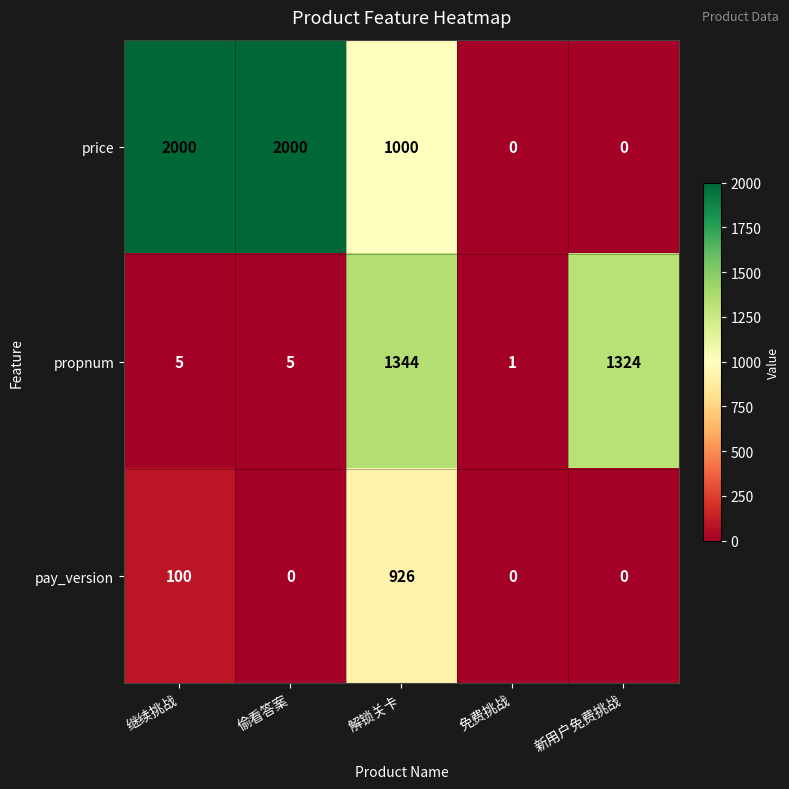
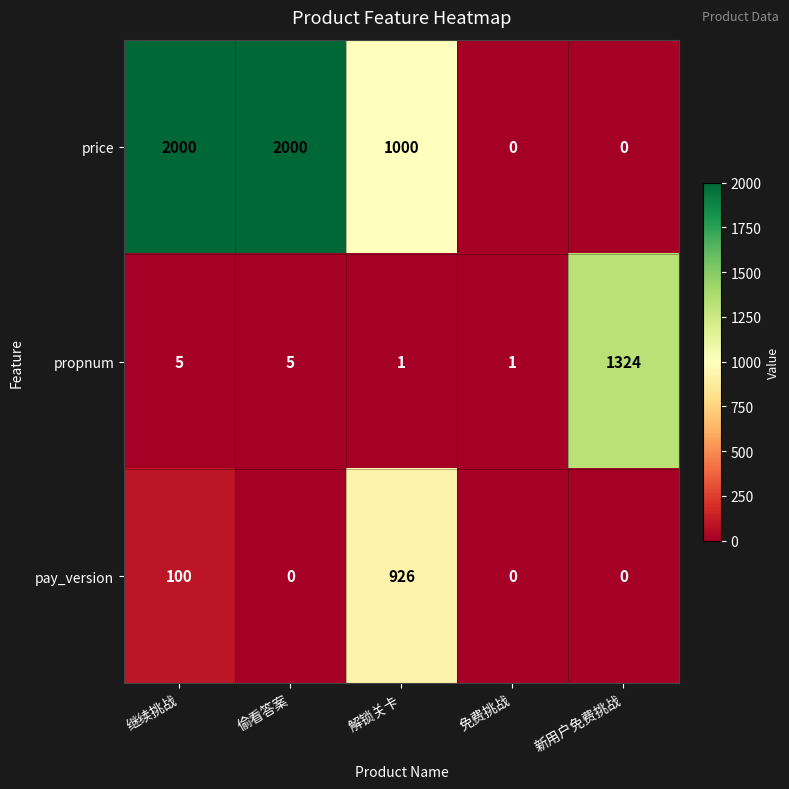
  {
    "price": {
      "继续挑战": 2000,
      "偷看答案": 2000,
      "解锁关卡": 1000,
      "免费挑战": 0,
      "新用户免费挑战": 0
    },
    "propnum": {
      "继续挑战": 5,
      "偷看答案": 5,
-     "解锁关卡": 1344,
+     "解锁关卡": 1,
      "免费挑战": 1,
      "新用户免费挑战": 1324
    },
    "pay_version": {
      "继续挑战": 100,
      "偷看答案": 0,
      "解锁关卡": 926,
      "免费挑战": 0,
      "新用户免费挑战": 0
    }
  }
